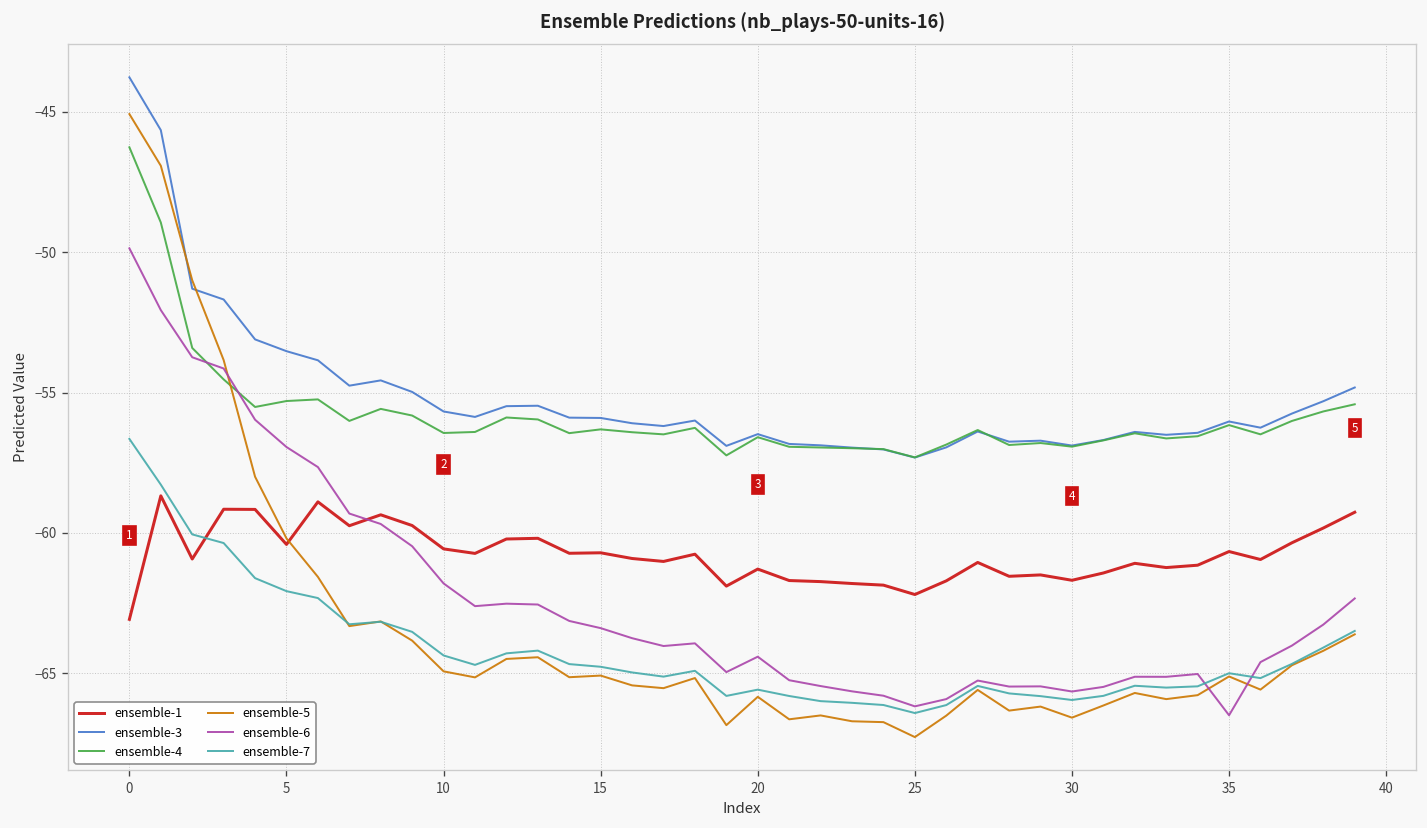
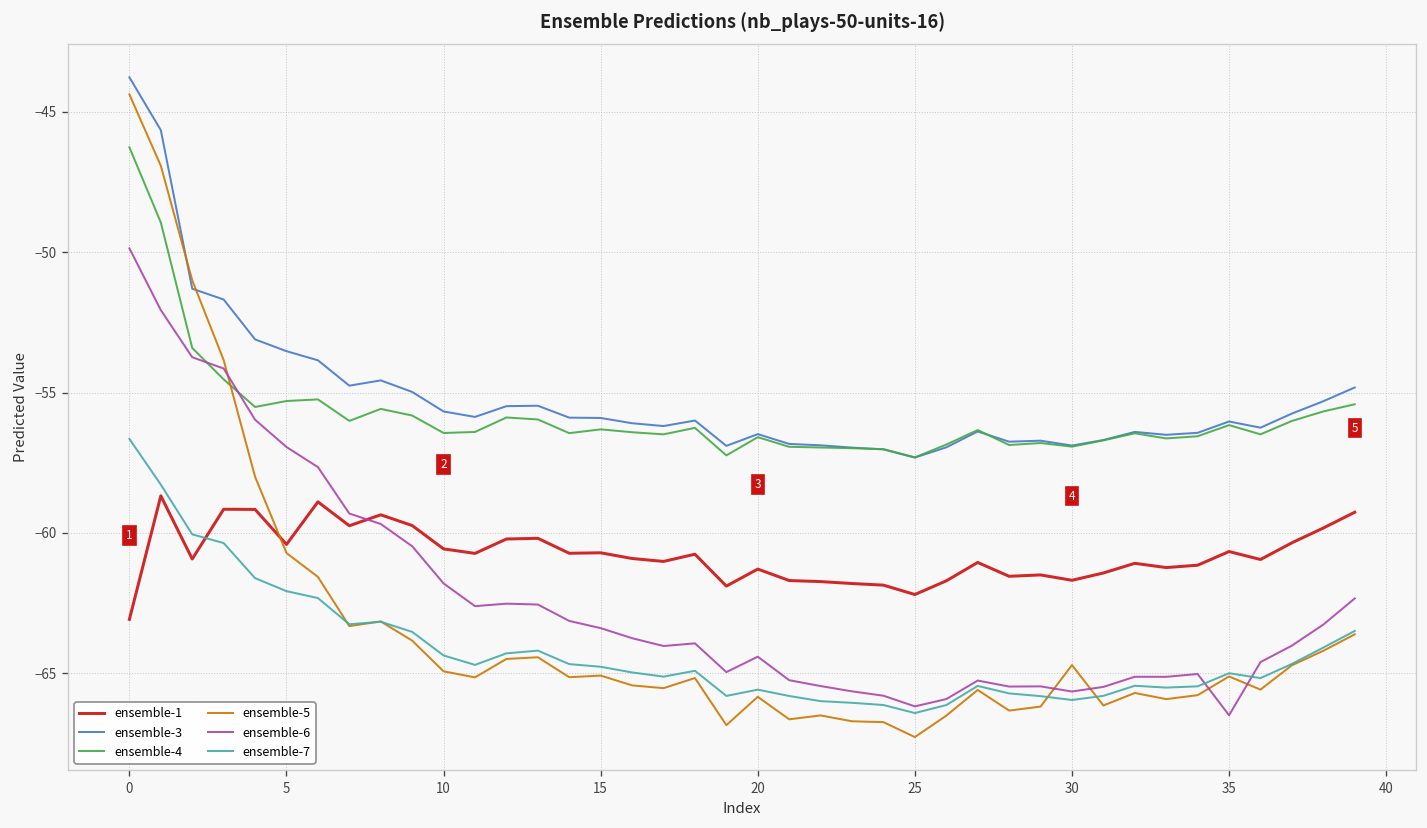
  {
    "ensemble-1": {
      "0": -63.1,
      "5": -60.4,
      "10": -60.6,
      "15": -60.7,
      "20": -61.3,
      "25": -62.2,
      "30": -61.7,
      "35": -60.7
    },
    "ensemble-3": {
      "0": -43.8,
      "5": -53.5,
      "10": -55.7,
      "15": -55.9,
      "35": -56.0
    },
    "ensemble-4": {
      "0": -46.3,
      "5": -55.3,
      "15": -56.3,
      "35": -56.2
    },
    "ensemble-5": {
-     "0": -45.1,
-     "5": -60.2,
+     "0": -44.4,
+     "5": -60.7,
      "10": -64.9,
      "15": -65.1,
      "20": -65.8,
      "25": -67.3,
-     "30": -66.6,
+     "30": -64.7,
      "35": -65.1
    },
    "ensemble-6": {
      "0": -49.9,
      "5": -56.9,
      "10": -61.8,
      "15": -63.4,
      "20": -64.4,
      "25": -66.2,
      "30": -65.6,
      "35": -66.5
    },
    "ensemble-7": {
      "0": -56.7,
      "5": -62.1,
      "10": -64.4,
      "15": -64.8,
      "20": -65.6,
      "25": -66.4,
      "30": -66.0,
      "35": -65.0
    }
  }
